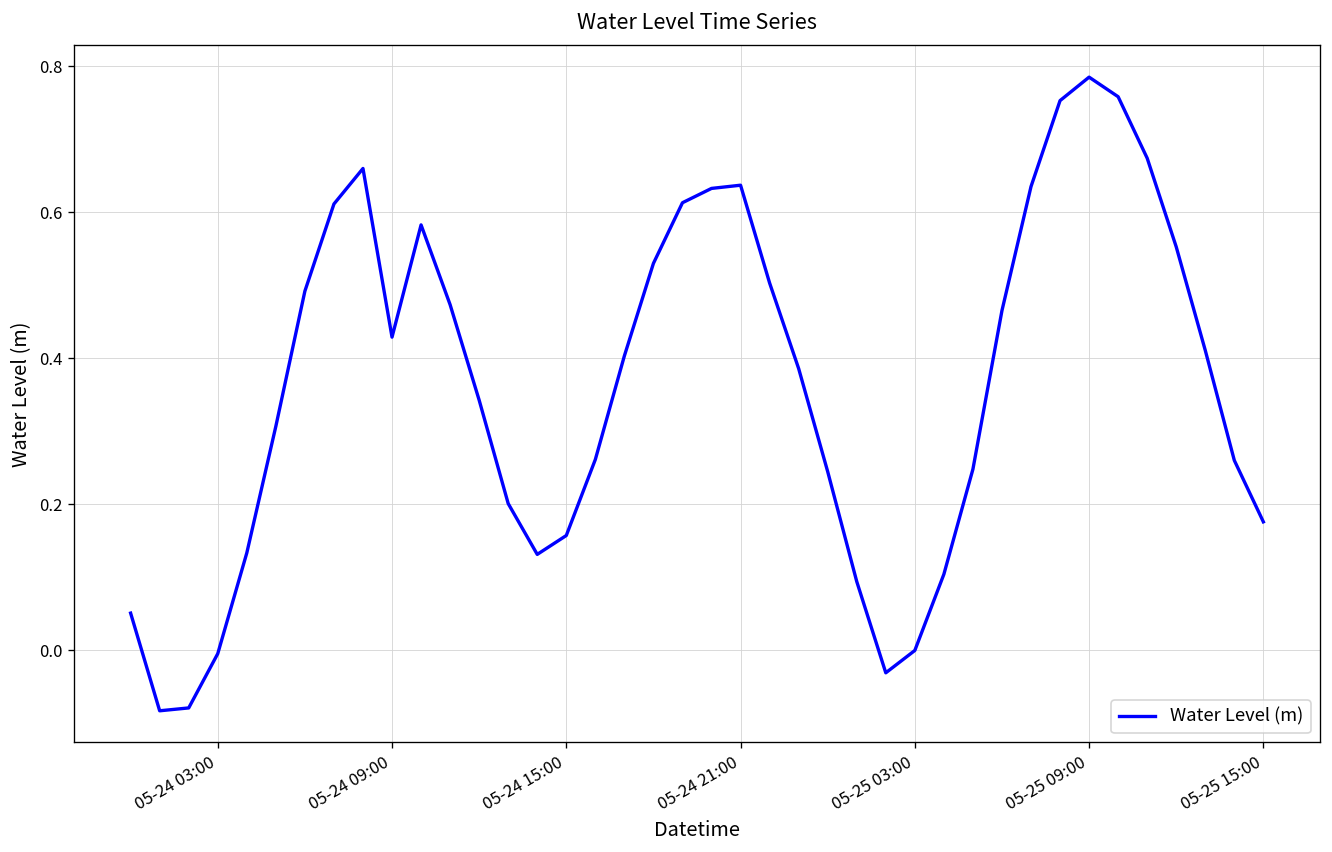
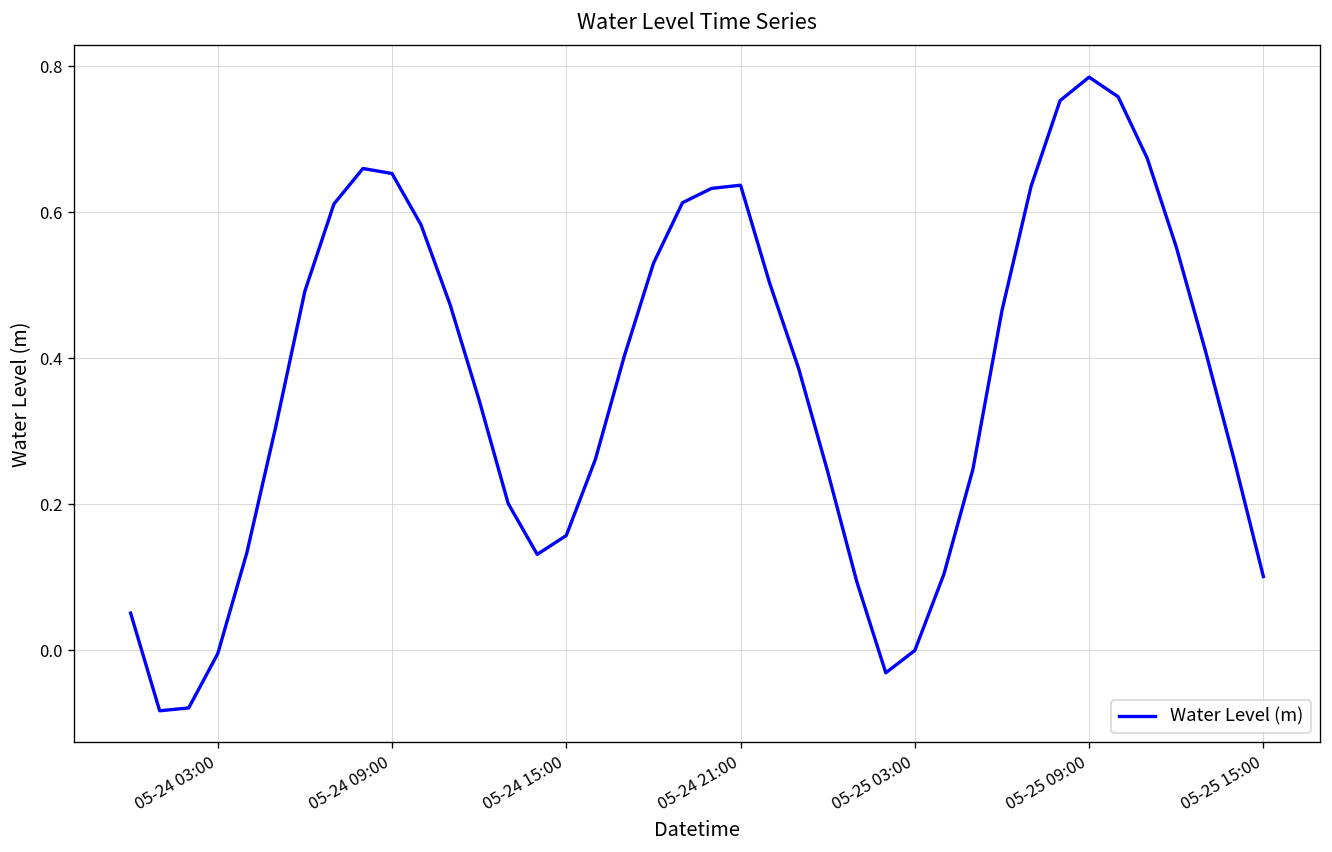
  {
    "05-24 03:00": 0.00,
-   "05-24 09:00": 0.43,
+   "05-24 09:00": 0.65,
    "05-24 15:00": 0.16,
    "05-24 21:00": 0.64,
    "05-25 03:00": 0.00,
    "05-25 09:00": 0.78,
-   "05-25 15:00": 0.18
+   "05-25 15:00": 0.10
  }
